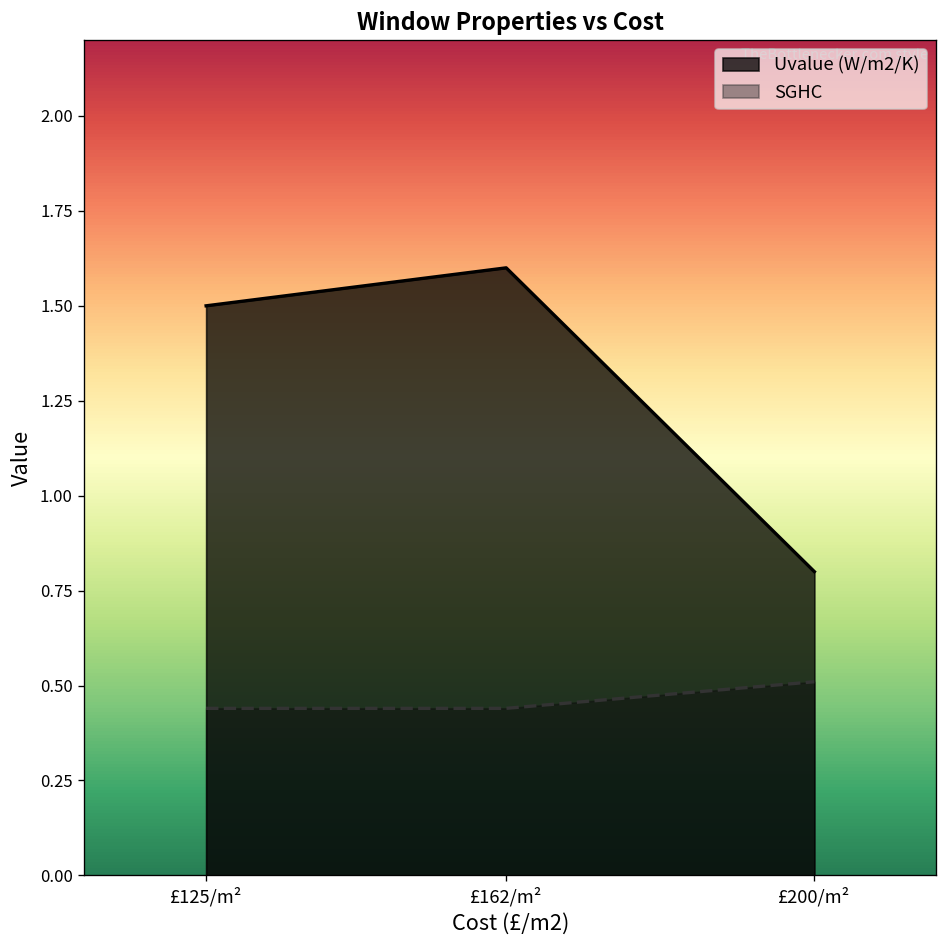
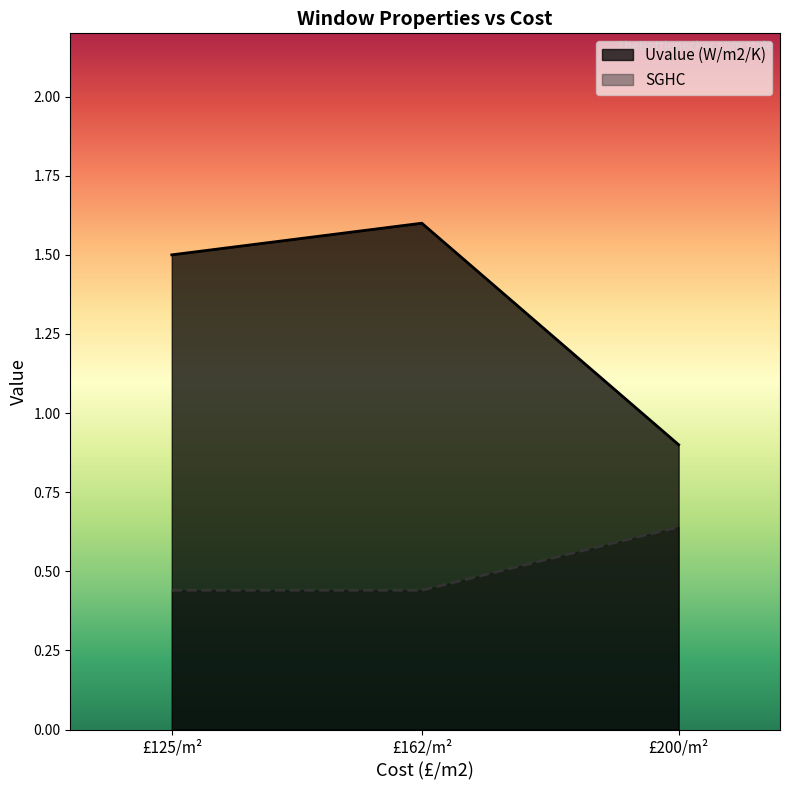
  {
    "Uvalue (W/m2/K)": {
      "£125/m²": 1.5,
      "£162/m²": 1.6,
-     "£200/m²": 0.8
+     "£200/m²": 0.9
    },
    "SGHC": {
      "£125/m²": 0.44,
      "£162/m²": 0.44,
-     "£200/m²": 0.51
+     "£200/m²": 0.64
    }
  }
